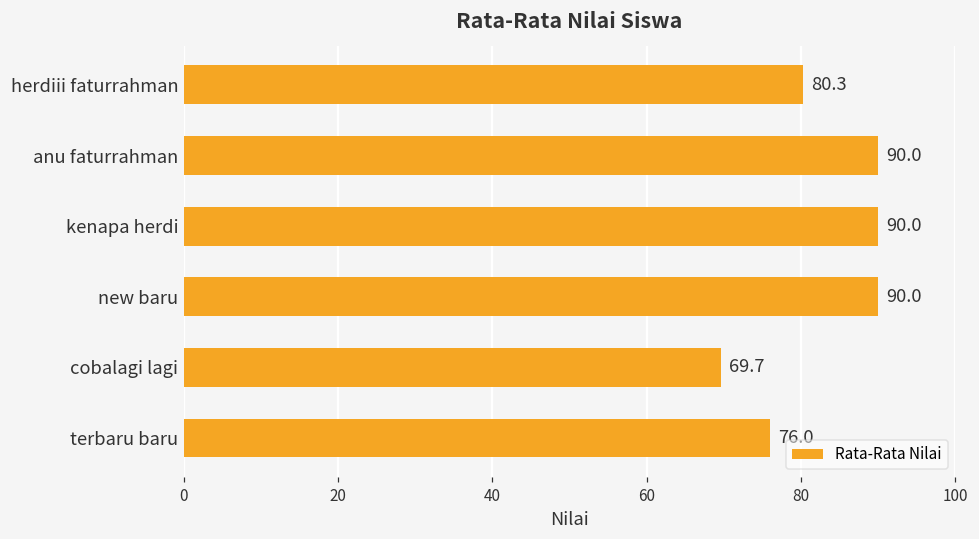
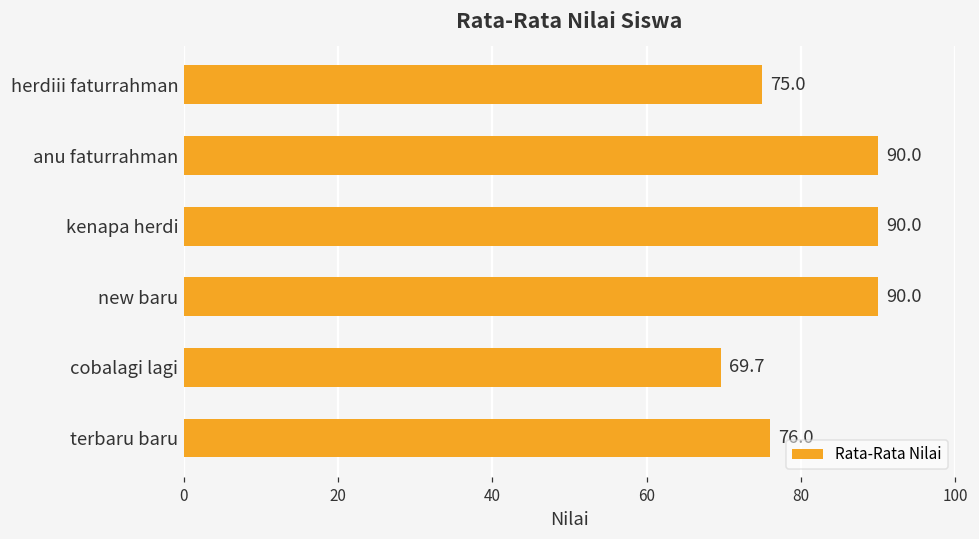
  {
-   "herdiii faturrahman": 80.3,
+   "herdiii faturrahman": 75.0,
    "anu faturrahman": 90.0,
    "kenapa herdi": 90.0,
    "new baru": 90.0,
    "cobalagi lagi": 69.7
  }
